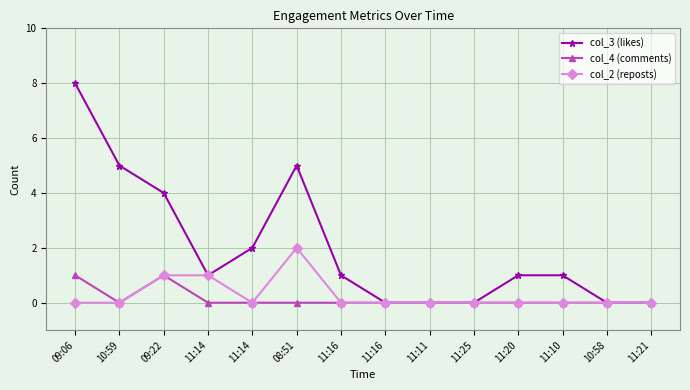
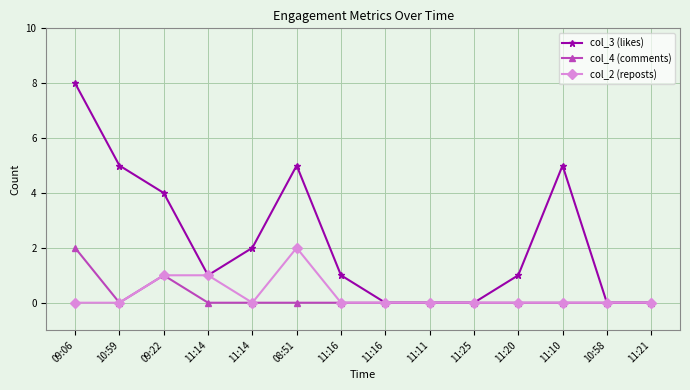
  {
    "col_3 (likes)": {
      "09:06": 8,
      "10:59": 5,
      "09:22": 4,
      "08:51": 5,
      "11:20": 1,
-     "11:10": 1
+     "11:10": 5
    },
    "col_4 (comments)": {
-     "09:06": 1,
+     "09:06": 2,
      "08:51": 0
    },
    "col_2 (reposts)": {
      "09:06": 0,
      "08:51": 2
    }
  }
